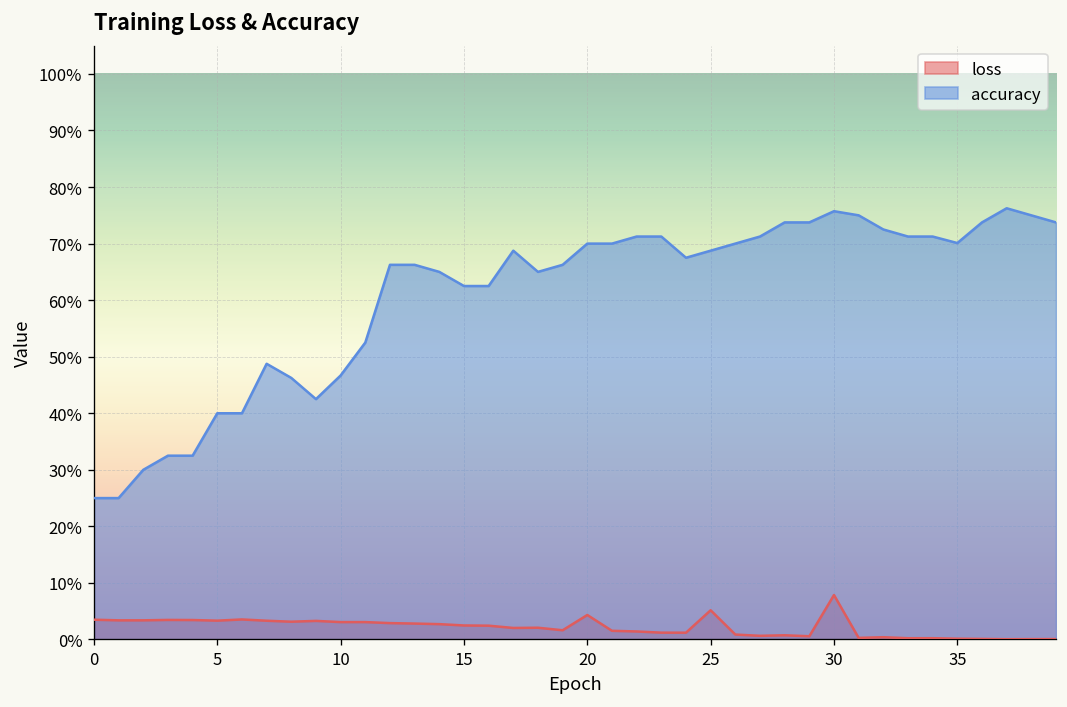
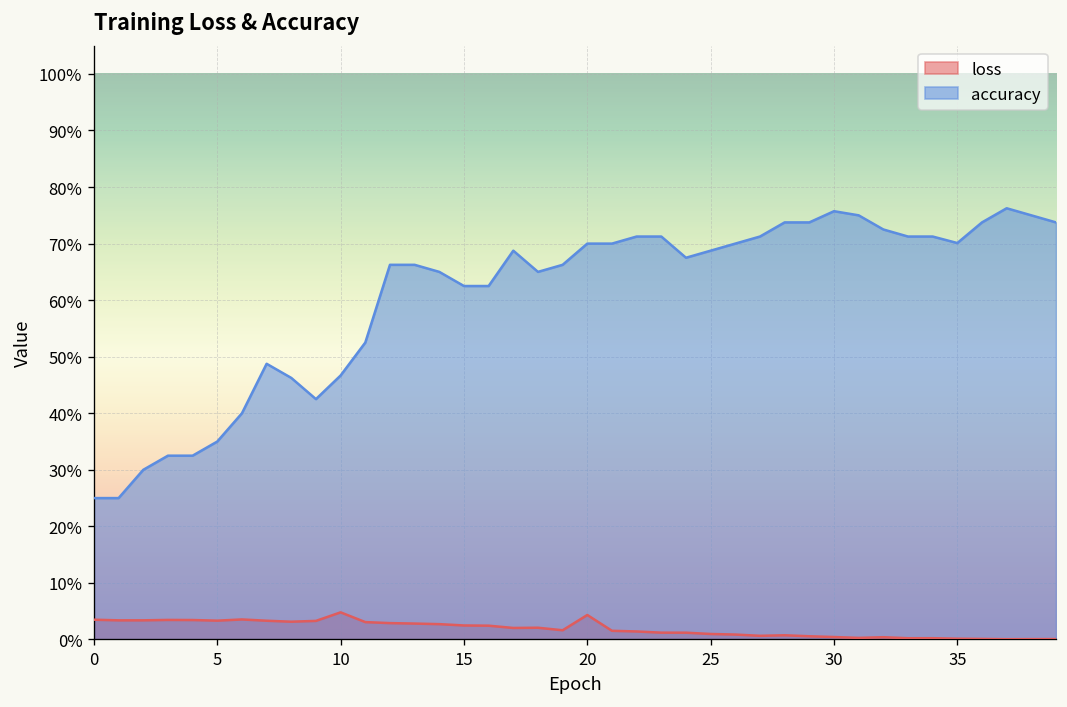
  {
    "loss": {
      "0": "3%",
      "5": "3%",
-     "10": "3%",
+     "10": "5%",
      "15": "2%",
      "20": "4%",
-     "25": "5%",
-     "30": "8%",
+     "25": "1%",
+     "30": "0%",
      "35": "0%"
    },
    "accuracy": {
      "0": "25%",
-     "5": "40%",
+     "5": "35%",
      "10": "47%",
      "15": "63%",
      "20": "70%",
      "25": "69%",
      "30": "76%",
      "35": "70%"
    }
  }
